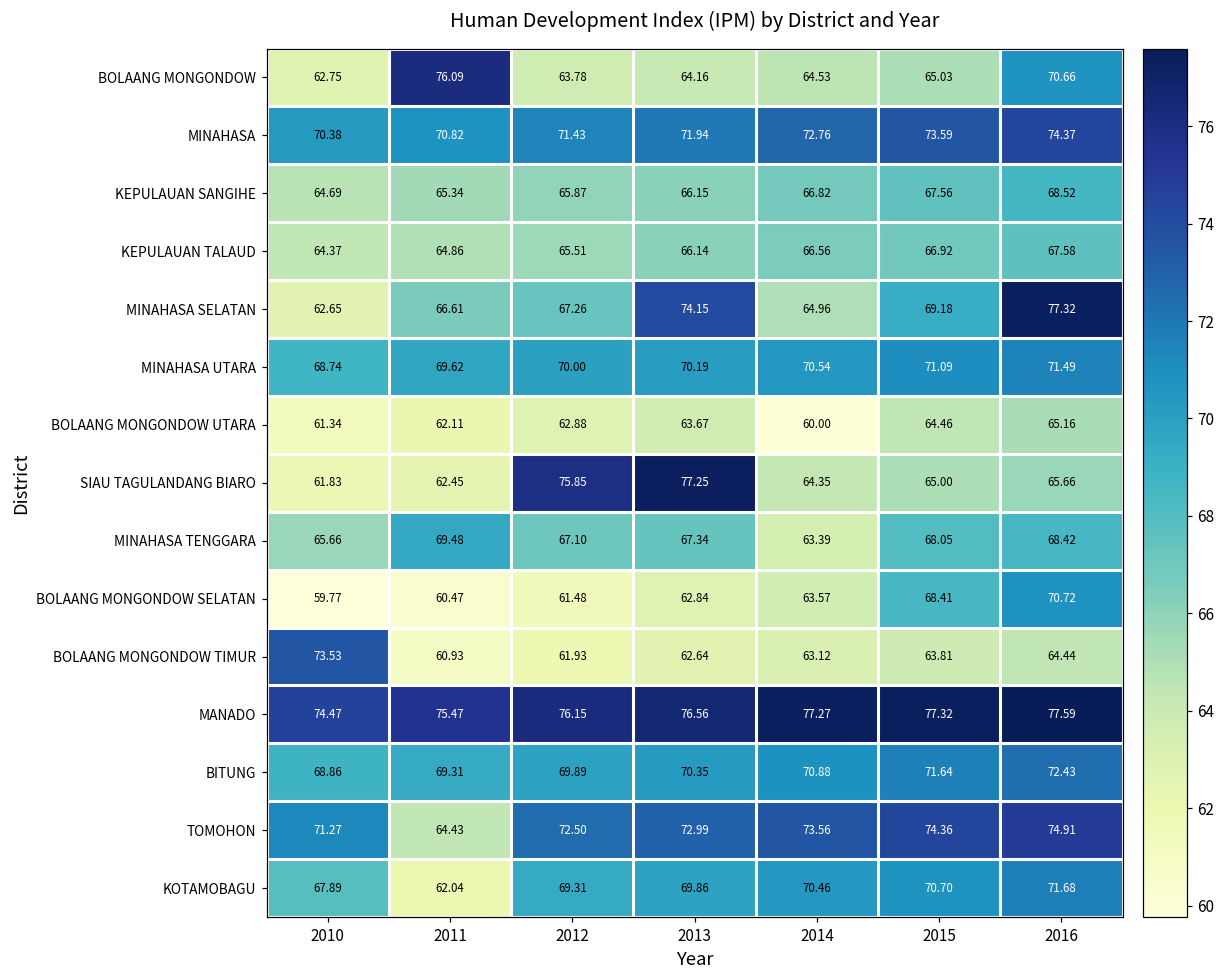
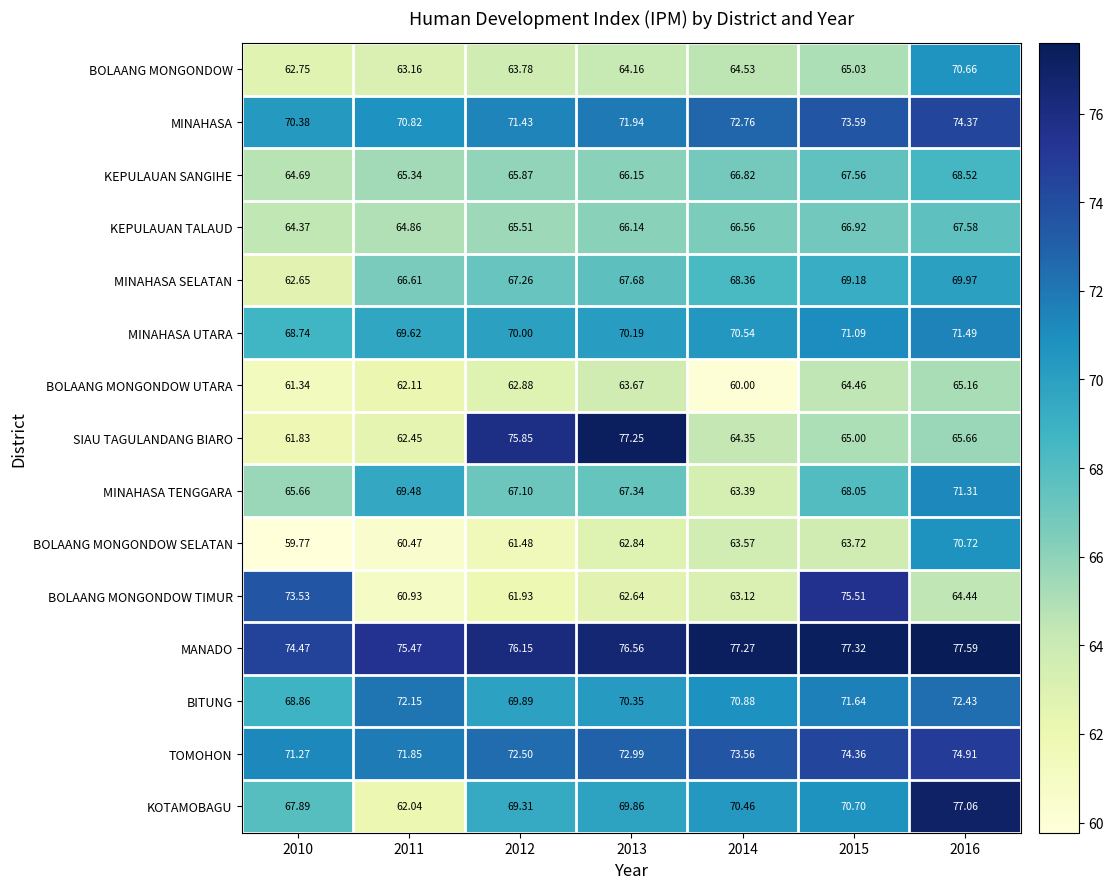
  {
    "BOLAANG MONGONDOW": {
      "2010": 62.75,
-     "2011": 76.09,
+     "2011": 63.16,
      "2012": 63.78,
      "2013": 64.16,
      "2014": 64.53,
      "2015": 65.03,
      "2016": 70.66
    },
    "MINAHASA": {
      "2010": 70.38,
      "2011": 70.82,
      "2012": 71.43,
      "2013": 71.94,
      "2014": 72.76,
      "2015": 73.59,
      "2016": 74.37
    },
    "KEPULAUAN SANGIHE": {
      "2010": 64.69,
      "2011": 65.34,
      "2012": 65.87,
      "2013": 66.15,
      "2014": 66.82,
      "2015": 67.56,
      "2016": 68.52
    },
    "KEPULAUAN TALAUD": {
      "2010": 64.37,
      "2011": 64.86,
      "2012": 65.51,
      "2013": 66.14,
      "2014": 66.56,
      "2015": 66.92,
      "2016": 67.58
    },
    "MINAHASA SELATAN": {
      "2010": 62.65,
      "2011": 66.61,
      "2012": 67.26,
-     "2013": 74.15,
-     "2014": 64.96,
+     "2013": 67.68,
+     "2014": 68.36,
      "2015": 69.18,
-     "2016": 77.32
+     "2016": 69.97
    },
    "MINAHASA UTARA": {
      "2010": 68.74,
      "2011": 69.62,
      "2012": 70.00,
      "2013": 70.19,
      "2014": 70.54,
      "2015": 71.09,
      "2016": 71.49
    },
    "BOLAANG MONGONDOW UTARA": {
      "2010": 61.34,
      "2011": 62.11,
      "2012": 62.88,
      "2013": 63.67,
      "2014": 60.00,
      "2015": 64.46,
      "2016": 65.16
    },
    "SIAU TAGULANDANG BIARO": {
      "2010": 61.83,
      "2011": 62.45,
      "2012": 75.85,
      "2013": 77.25,
      "2014": 64.35,
      "2015": 65.00,
      "2016": 65.66
    },
    "MINAHASA TENGGARA": {
      "2010": 65.66,
      "2011": 69.48,
      "2012": 67.10,
      "2013": 67.34,
      "2014": 63.39,
      "2015": 68.05,
-     "2016": 68.42
+     "2016": 71.31
    },
    "BOLAANG MONGONDOW SELATAN": {
      "2010": 59.77,
      "2011": 60.47,
      "2012": 61.48,
      "2013": 62.84,
      "2014": 63.57,
-     "2015": 68.41,
+     "2015": 63.72,
      "2016": 70.72
    },
    "BOLAANG MONGONDOW TIMUR": {
      "2010": 73.53,
      "2011": 60.93,
      "2012": 61.93,
      "2013": 62.64,
      "2014": 63.12,
-     "2015": 63.81,
+     "2015": 75.51,
      "2016": 64.44
    },
    "MANADO": {
      "2010": 74.47,
      "2011": 75.47,
      "2012": 76.15,
      "2013": 76.56,
      "2014": 77.27,
      "2015": 77.32,
      "2016": 77.59
    },
    "BITUNG": {
      "2010": 68.86,
-     "2011": 69.31,
+     "2011": 72.15,
      "2012": 69.89,
      "2013": 70.35,
      "2014": 70.88,
      "2015": 71.64,
      "2016": 72.43
    },
    "TOMOHON": {
      "2010": 71.27,
-     "2011": 64.43,
+     "2011": 71.85,
      "2012": 72.50,
      "2013": 72.99,
      "2014": 73.56,
      "2015": 74.36,
      "2016": 74.91
    },
    "KOTAMOBAGU": {
      "2010": 67.89,
      "2011": 62.04,
      "2012": 69.31,
      "2013": 69.86,
      "2014": 70.46,
      "2015": 70.70,
-     "2016": 71.68
+     "2016": 77.06
    }
  }
